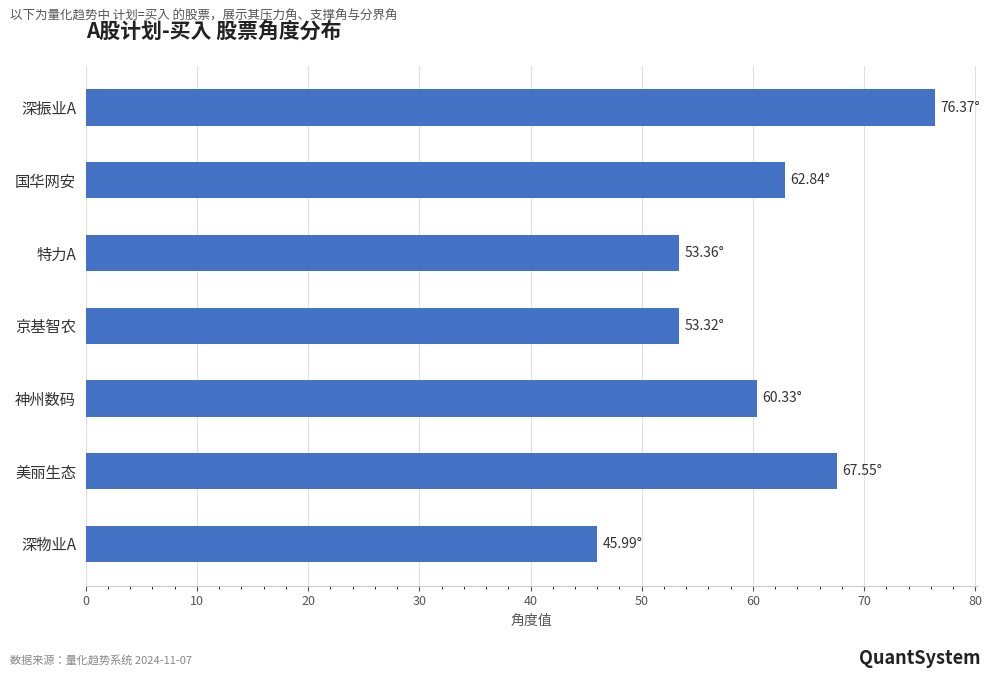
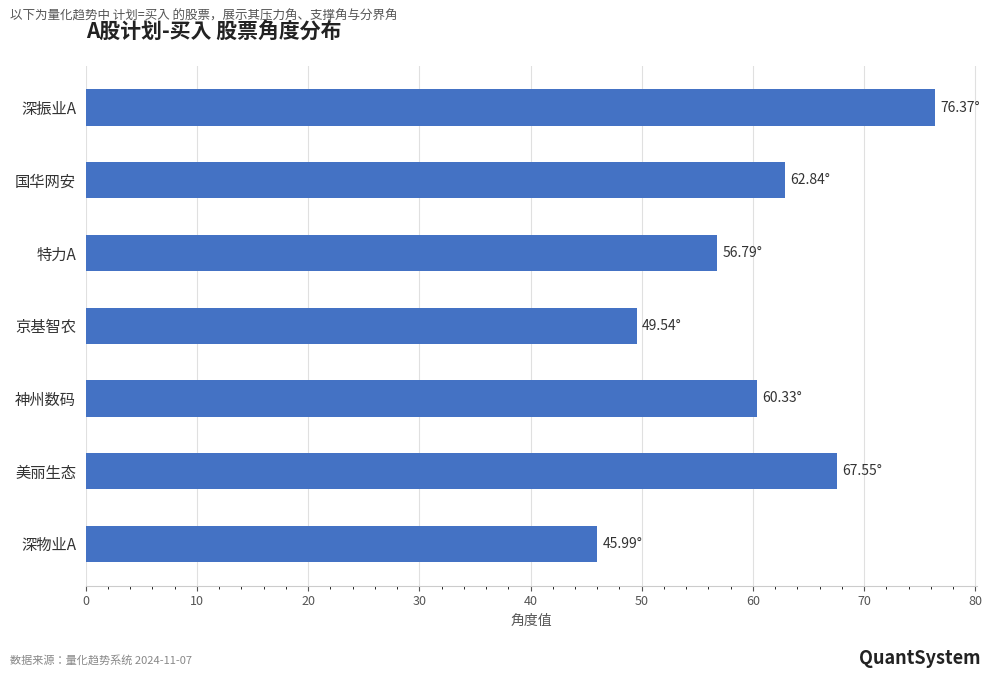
  {
    "深振业A": "76.37°",
    "国华网安": "62.84°",
-   "特力A": "53.36°",
-   "京基智农": "53.32°",
+   "特力A": "56.79°",
+   "京基智农": "49.54°",
    "神州数码": "60.33°",
    "美丽生态": "67.55°",
    "深物业A": "45.99°"
  }
